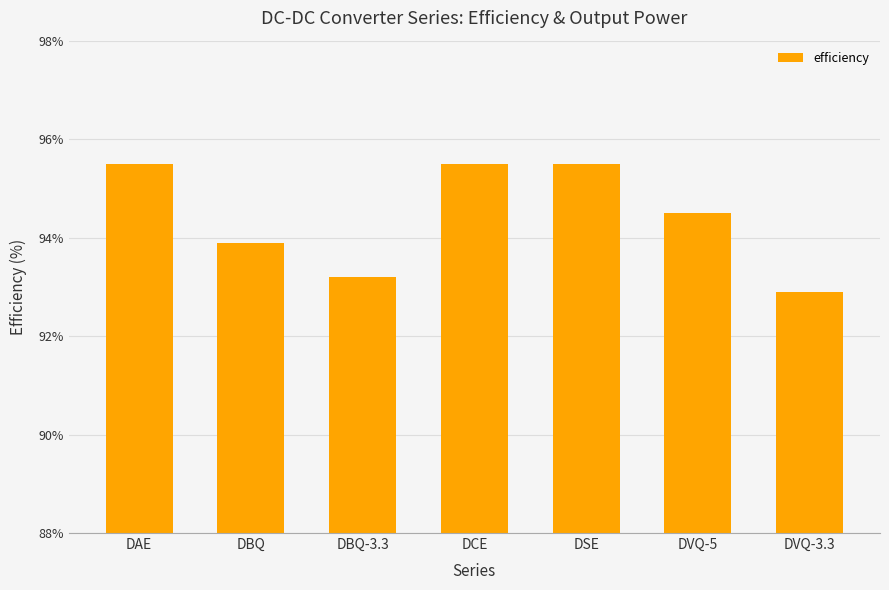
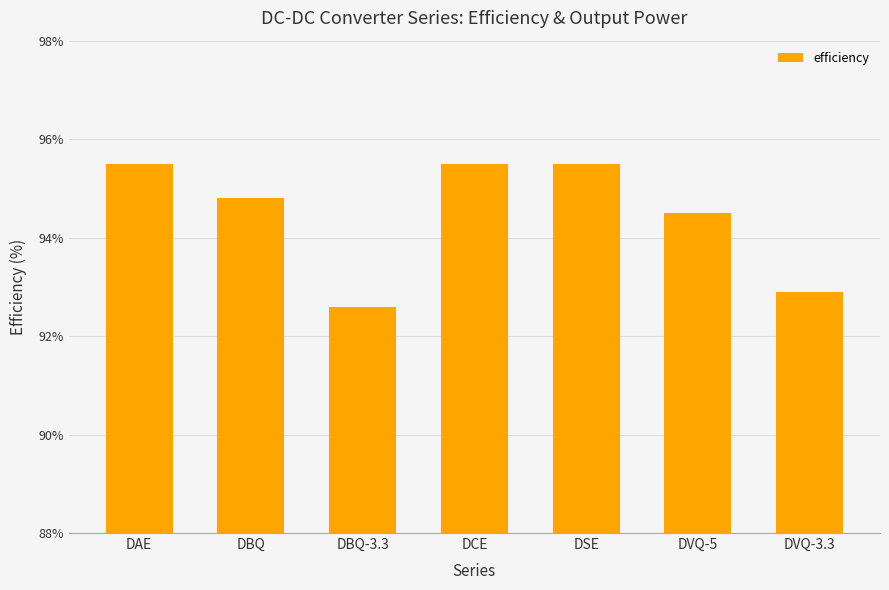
  {
    "DAE": "95.5%",
-   "DBQ": "93.9%",
-   "DBQ-3.3": "93.2%",
+   "DBQ": "94.8%",
+   "DBQ-3.3": "92.6%",
    "DCE": "95.5%",
    "DSE": "95.5%",
    "DVQ-5": "94.5%",
    "DVQ-3.3": "92.9%"
  }
